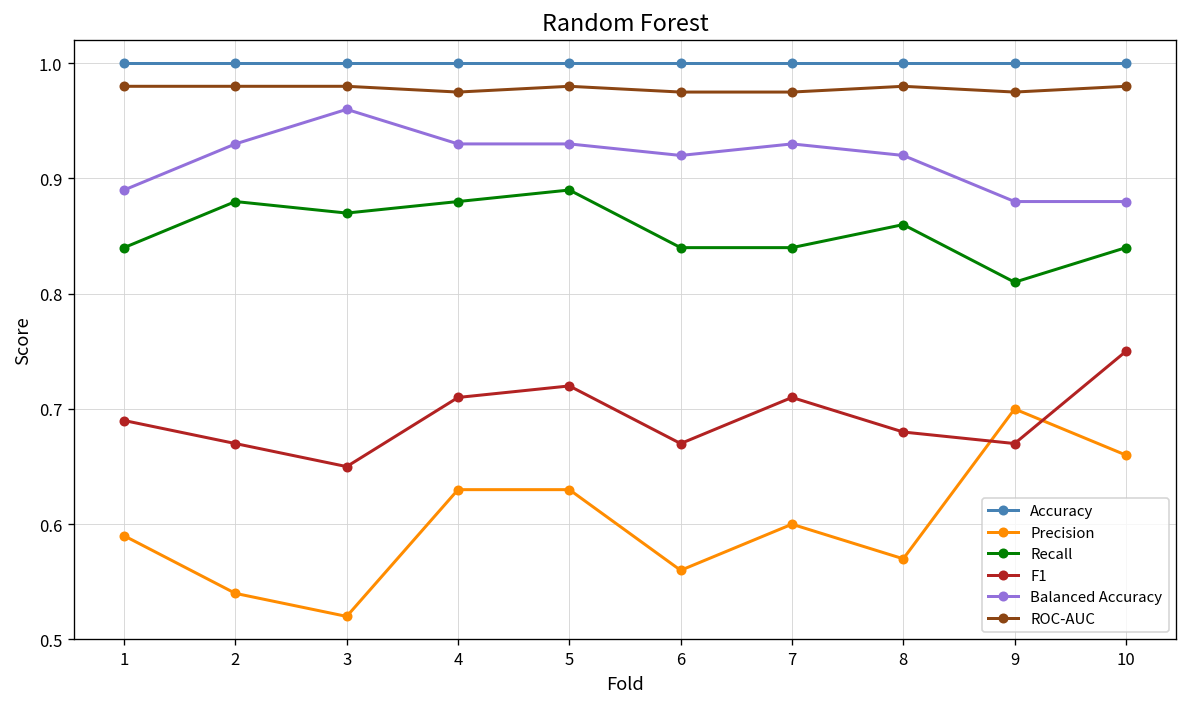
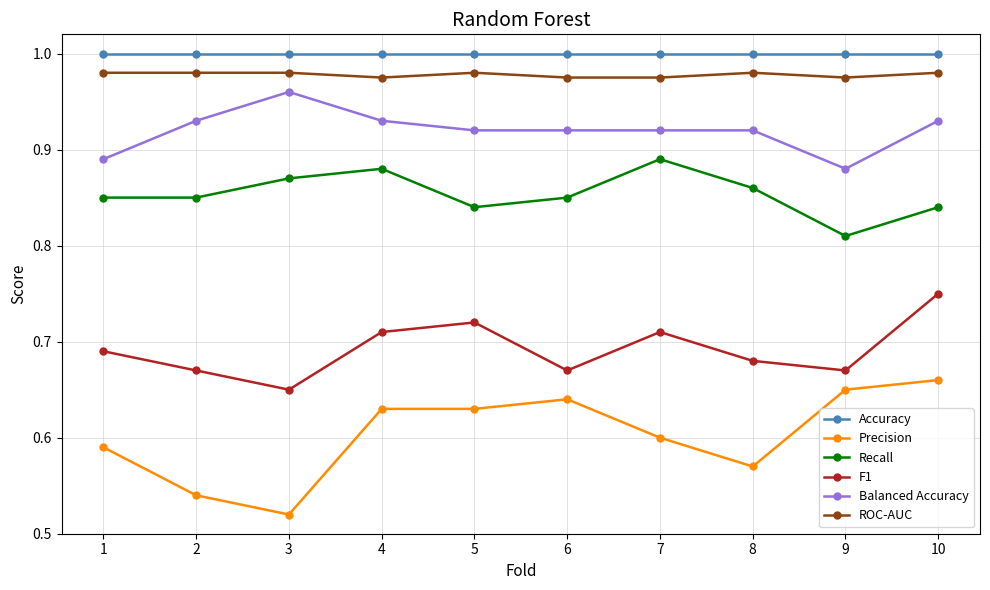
  {
    "Accuracy": {
      "1": 1.00,
      "2": 1.00,
      "3": 1.00,
      "4": 1.00,
      "5": 1.00,
      "6": 1.00,
      "7": 1.00,
      "8": 1.00,
      "9": 1.00,
      "10": 1.00
    },
    "Precision": {
      "1": 0.59,
      "2": 0.54,
      "3": 0.52,
      "4": 0.63,
      "5": 0.63,
-     "6": 0.56,
+     "6": 0.64,
      "7": 0.60,
      "8": 0.57,
-     "9": 0.70,
+     "9": 0.65,
      "10": 0.66
    },
    "Recall": {
-     "1": 0.84,
-     "2": 0.88,
+     "1": 0.85,
+     "2": 0.85,
      "3": 0.87,
      "4": 0.88,
-     "5": 0.89,
-     "6": 0.84,
-     "7": 0.84,
+     "5": 0.84,
+     "6": 0.85,
+     "7": 0.89,
      "8": 0.86,
      "9": 0.81,
      "10": 0.84
    },
    "Balanced Accuracy": {
      "1": 0.89,
      "2": 0.93,
      "3": 0.96,
      "4": 0.93,
-     "5": 0.93,
+     "5": 0.92,
      "6": 0.92,
-     "7": 0.93,
+     "7": 0.92,
      "8": 0.92,
      "9": 0.88,
-     "10": 0.88
+     "10": 0.93
    }
  }
